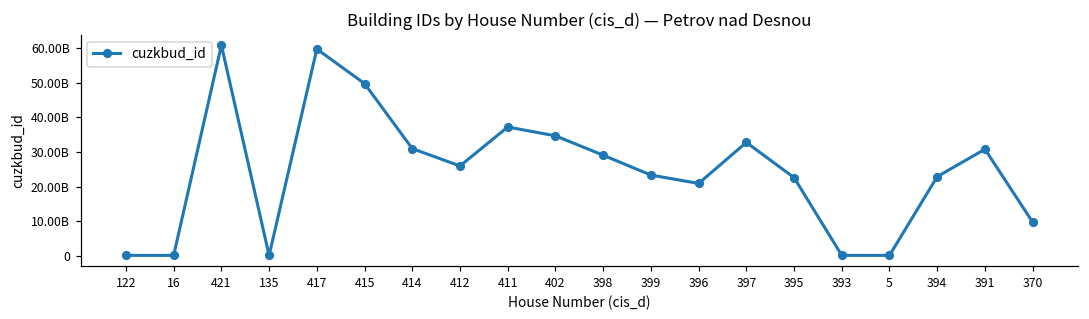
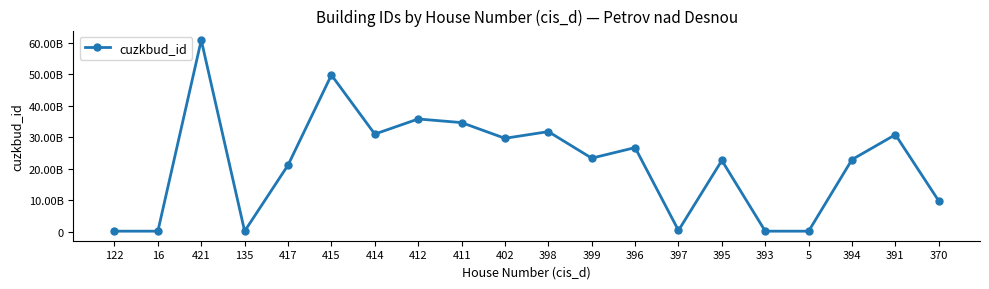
  {
    "122": 0,
    "16": 0,
    "421": 61000000000,
    "135": 0,
-   "417": 60000000000,
+   "417": 21000000000,
    "415": 50000000000,
    "414": 31000000000,
-   "412": 26000000000,
-   "411": 37000000000,
-   "402": 35000000000,
-   "398": 29000000000,
+   "412": 36000000000,
+   "411": 35000000000,
+   "402": 30000000000,
+   "398": 32000000000,
    "399": 23000000000,
-   "396": 21000000000,
-   "397": 33000000000,
+   "396": 27000000000,
+   "397": 0,
    "395": 23000000000,
    "393": 0,
    "5": 0,
    "394": 23000000000,
    "391": 31000000000,
    "370": 10000000000
  }
